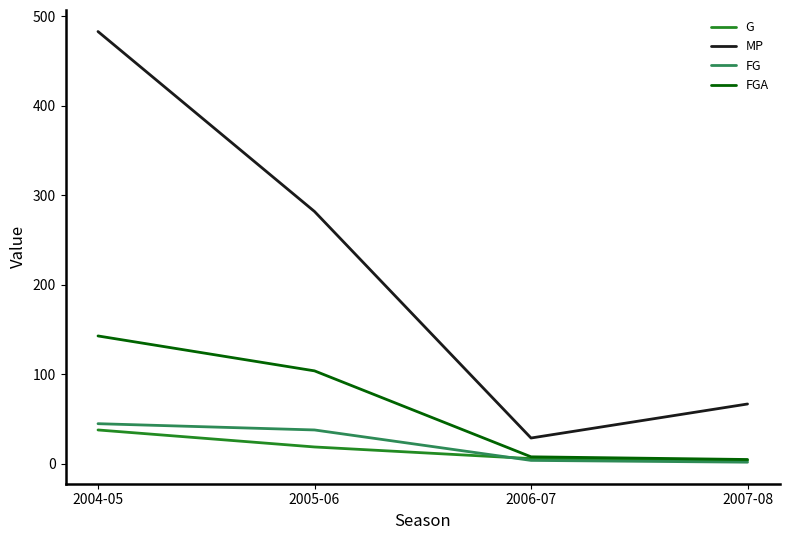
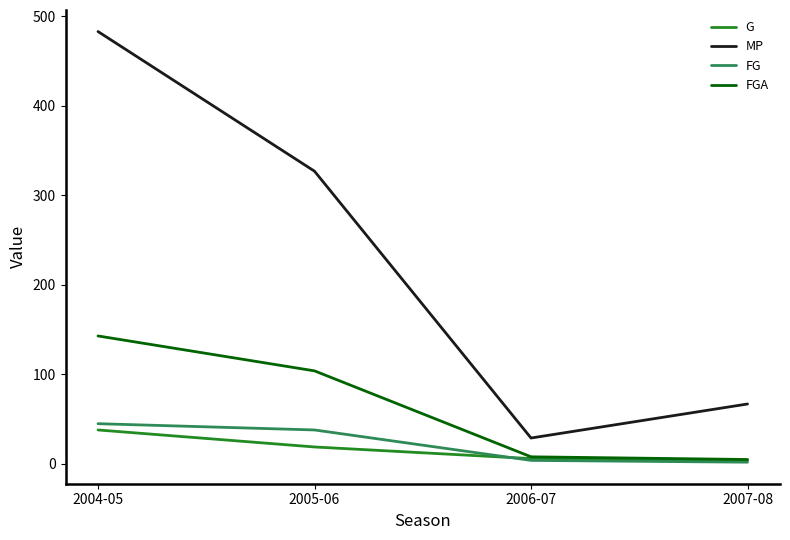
  {
    "MP": {
      "2004-05": 480,
-     "2005-06": 280,
+     "2005-06": 330,
      "2006-07": 30,
      "2007-08": 70
    },
    "FGA": {
      "2004-05": 140,
      "2005-06": 100
    }
  }
